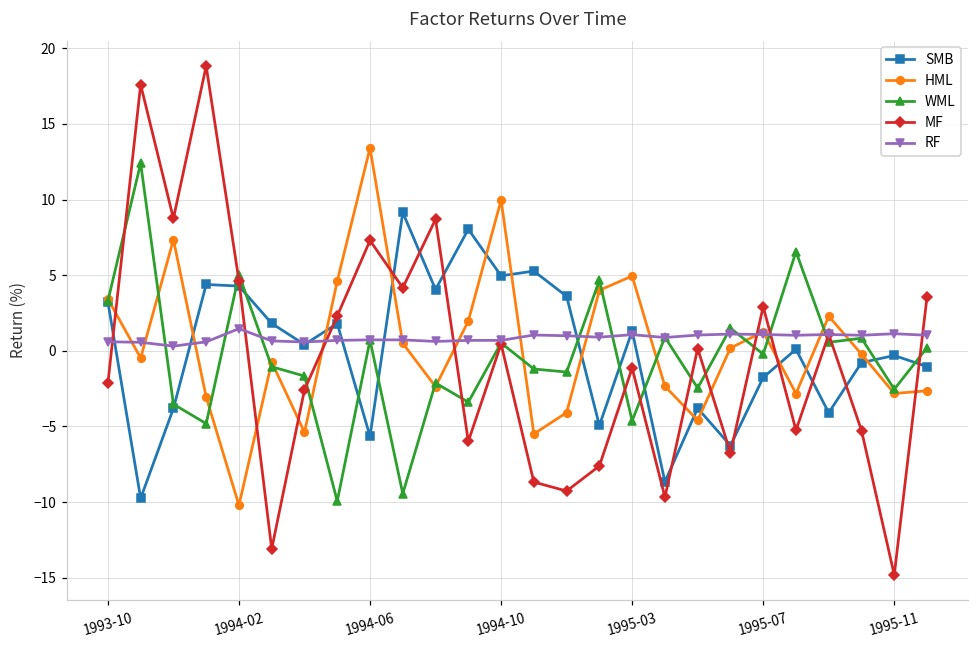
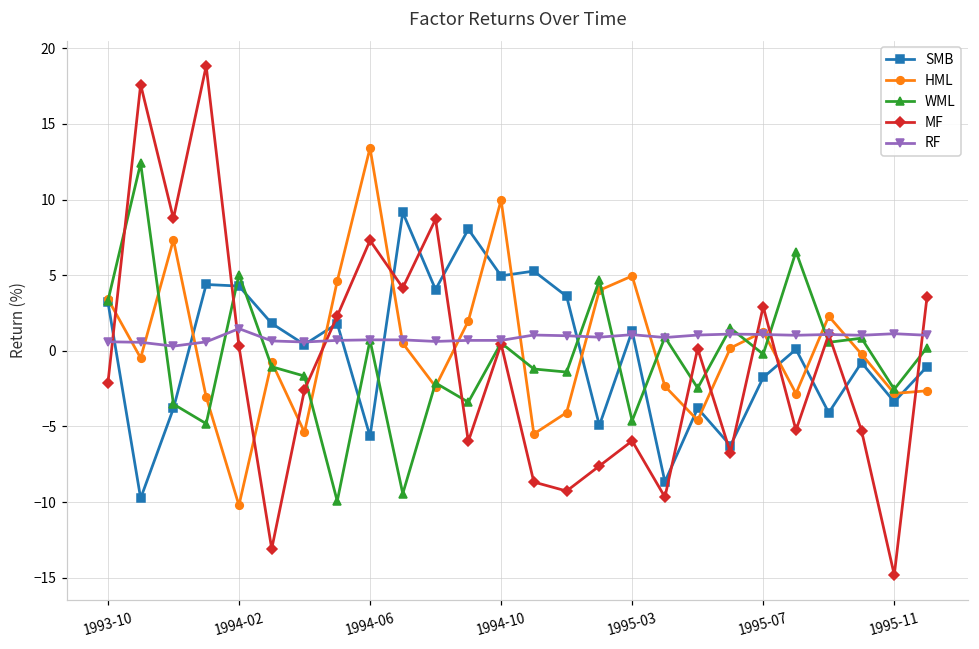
  {
    "SMB": {
      "1994-02": 4.3,
      "1994-06": -5.7,
      "1994-10": 5.0,
      "1995-03": 1.3,
      "1995-07": -1.8,
-     "1995-11": -0.3
+     "1995-11": -3.4
    },
    "HML": {
      "1994-02": -10.2,
      "1994-06": 13.4,
      "1994-10": 10.0,
      "1995-03": 5.0,
      "1995-11": -2.8
    },
    "WML": {
      "1994-02": 5.0,
      "1995-03": -4.6,
      "1995-07": -0.2,
      "1995-11": -2.5
    },
    "MF": {
      "1993-10": -2.2,
-     "1994-02": 4.6,
+     "1994-02": 0.3,
      "1994-06": 7.3,
-     "1995-03": -1.1,
+     "1995-03": -6.0,
      "1995-07": 2.9,
      "1995-11": -14.8
    },
    "RF": {
      "1993-10": 0.6,
      "1994-02": 1.5,
      "1995-03": 1.1,
      "1995-11": 1.1
    }
  }
